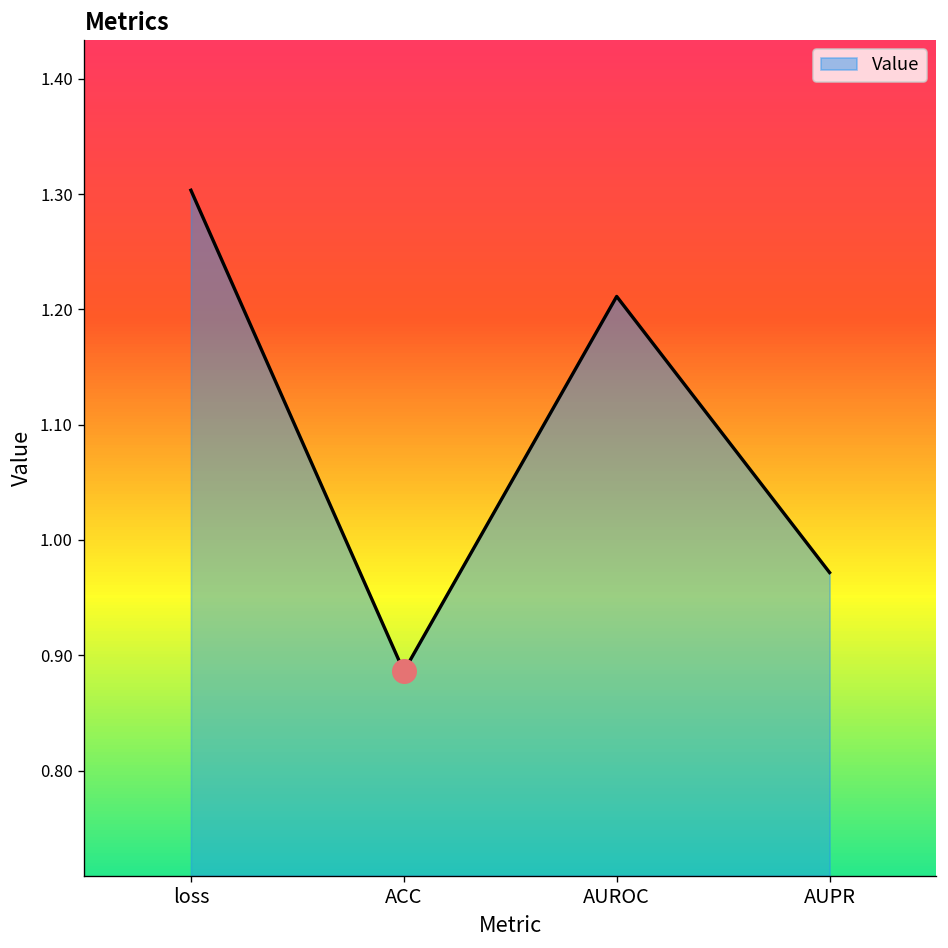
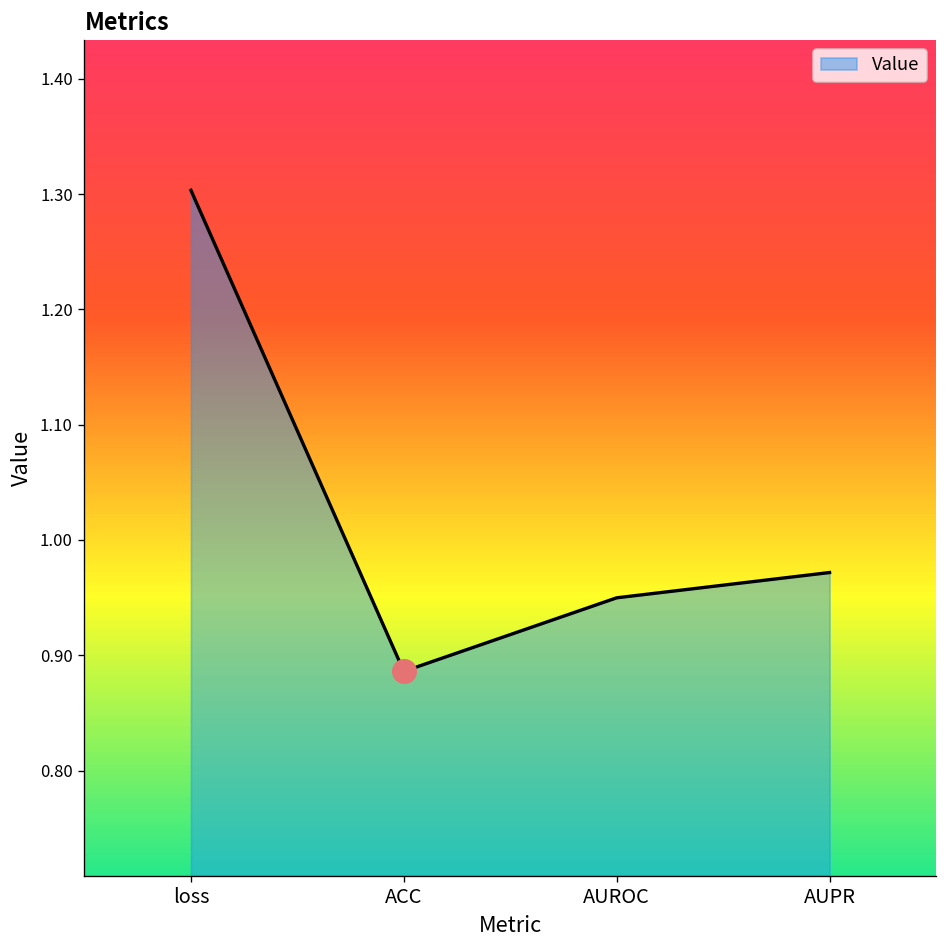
  {
    "Value": {
      "loss": 1.30,
-     "AUROC": 1.21,
+     "AUROC": 0.95,
      "AUPR": 0.97
    }
  }
